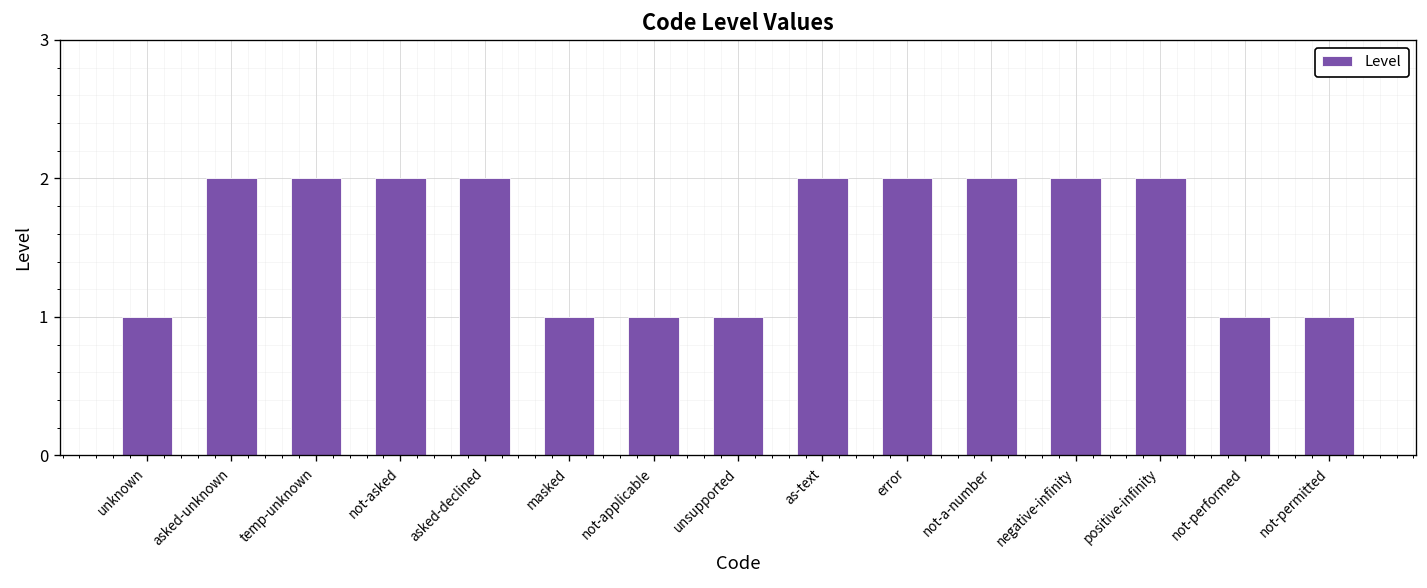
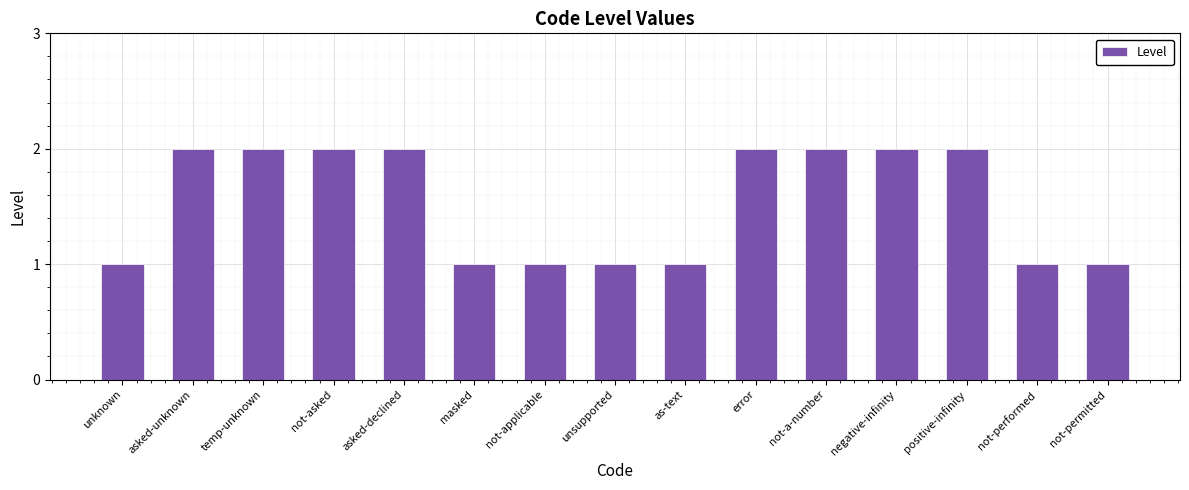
  {
    "unknown": 1,
    "asked-unknown": 2,
    "temp-unknown": 2,
    "not-asked": 2,
    "asked-declined": 2,
    "masked": 1,
    "not-applicable": 1,
    "unsupported": 1,
-   "as-text": 2,
+   "as-text": 1,
    "error": 2,
    "not-a-number": 2,
    "negative-infinity": 2,
    "positive-infinity": 2,
    "not-performed": 1,
    "not-permitted": 1
  }
